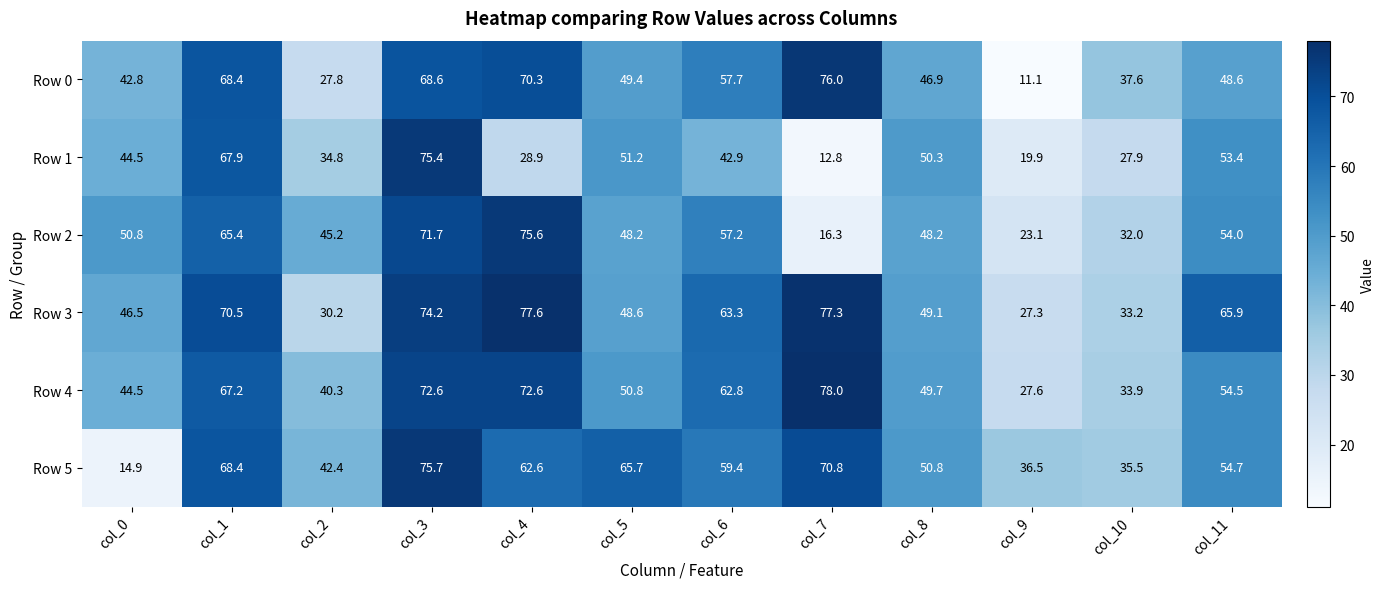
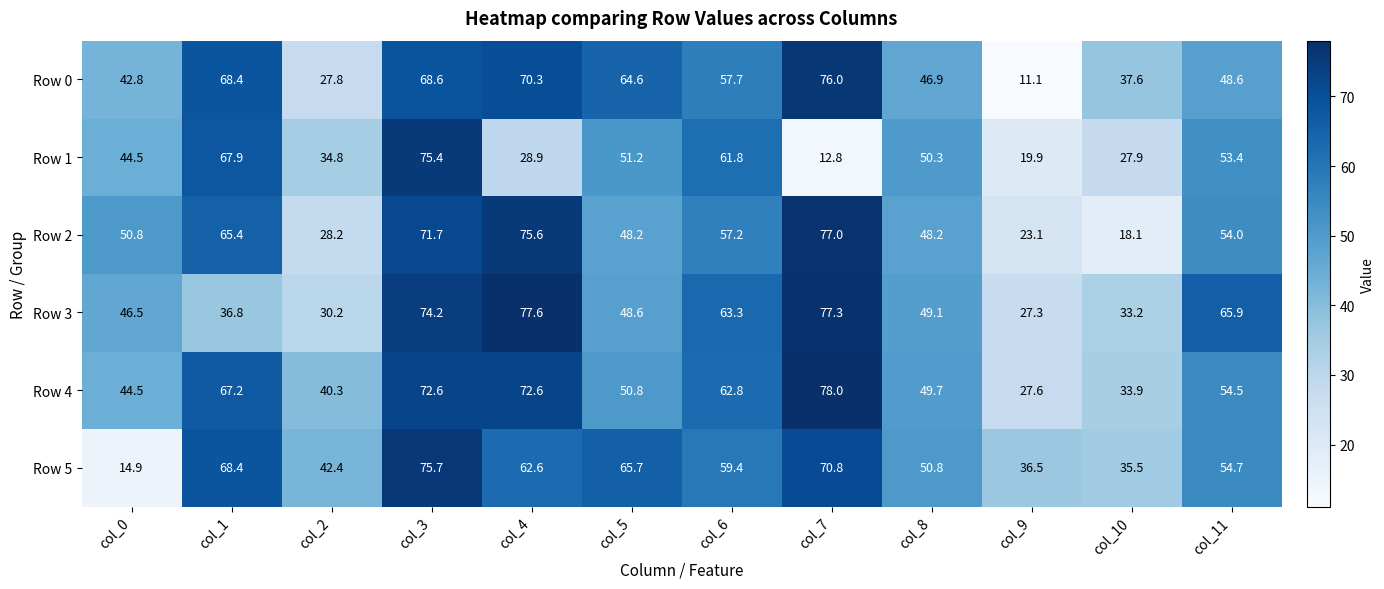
  {
    "Row 0": {
      "col_0": 42.8,
      "col_1": 68.4,
      "col_2": 27.8,
      "col_3": 68.6,
      "col_4": 70.3,
-     "col_5": 49.4,
+     "col_5": 64.6,
      "col_6": 57.7,
      "col_7": 76.0,
      "col_8": 46.9,
      "col_9": 11.1,
      "col_10": 37.6,
      "col_11": 48.6
    },
    "Row 1": {
      "col_0": 44.5,
      "col_1": 67.9,
      "col_2": 34.8,
      "col_3": 75.4,
      "col_4": 28.9,
      "col_5": 51.2,
-     "col_6": 42.9,
+     "col_6": 61.8,
      "col_7": 12.8,
      "col_8": 50.3,
      "col_9": 19.9,
      "col_10": 27.9,
      "col_11": 53.4
    },
    "Row 2": {
      "col_0": 50.8,
      "col_1": 65.4,
-     "col_2": 45.2,
+     "col_2": 28.2,
      "col_3": 71.7,
      "col_4": 75.6,
      "col_5": 48.2,
      "col_6": 57.2,
-     "col_7": 16.3,
+     "col_7": 77.0,
      "col_8": 48.2,
      "col_9": 23.1,
-     "col_10": 32.0,
+     "col_10": 18.1,
      "col_11": 54.0
    },
    "Row 3": {
      "col_0": 46.5,
-     "col_1": 70.5,
+     "col_1": 36.8,
      "col_2": 30.2,
      "col_3": 74.2,
      "col_4": 77.6,
      "col_5": 48.6,
      "col_6": 63.3,
      "col_7": 77.3,
      "col_8": 49.1,
      "col_9": 27.3,
      "col_10": 33.2,
      "col_11": 65.9
    },
    "Row 4": {
      "col_0": 44.5,
      "col_1": 67.2,
      "col_2": 40.3,
      "col_3": 72.6,
      "col_4": 72.6,
      "col_5": 50.8,
      "col_6": 62.8,
      "col_7": 78.0,
      "col_8": 49.7,
      "col_9": 27.6,
      "col_10": 33.9,
      "col_11": 54.5
    },
    "Row 5": {
      "col_0": 14.9,
      "col_1": 68.4,
      "col_2": 42.4,
      "col_3": 75.7,
      "col_4": 62.6,
      "col_5": 65.7,
      "col_6": 59.4,
      "col_7": 70.8,
      "col_8": 50.8,
      "col_9": 36.5,
      "col_10": 35.5,
      "col_11": 54.7
    }
  }
